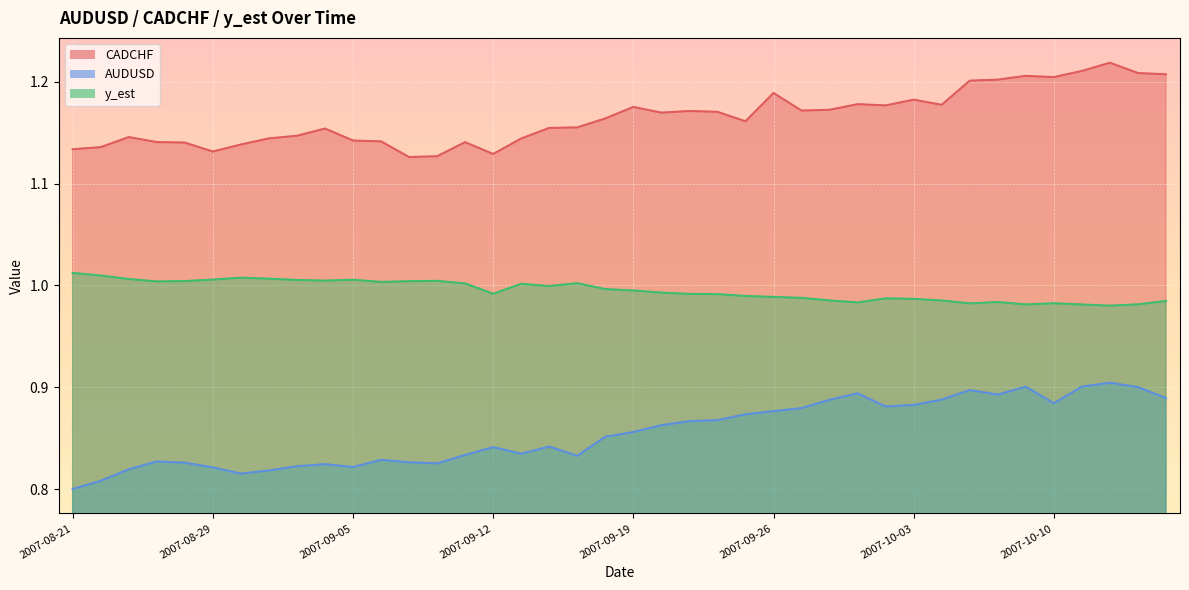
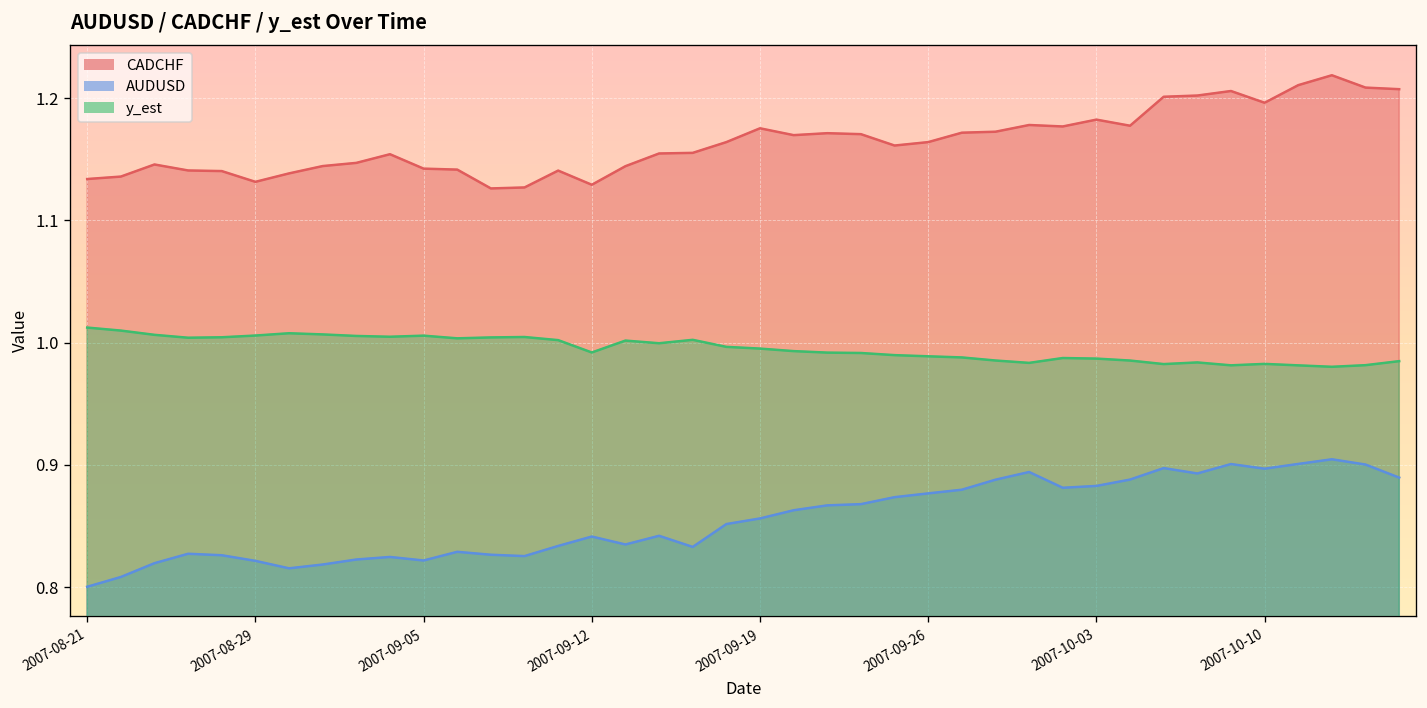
  {
    "CADCHF": {
      "2007-08-21": 1.134,
      "2007-08-29": 1.132,
      "2007-09-05": 1.142,
      "2007-09-12": 1.129,
      "2007-09-19": 1.175,
-     "2007-09-26": 1.189,
+     "2007-09-26": 1.164,
      "2007-10-03": 1.182,
-     "2007-10-10": 1.205
+     "2007-10-10": 1.196
    },
    "AUDUSD": {
      "2007-08-21": 0.800,
      "2007-08-29": 0.821,
      "2007-09-05": 0.822,
      "2007-09-12": 0.841,
      "2007-09-19": 0.856,
      "2007-09-26": 0.877,
      "2007-10-03": 0.883,
-     "2007-10-10": 0.884
+     "2007-10-10": 0.897
    },
    "y_est": {
      "2007-08-21": 1.012,
      "2007-08-29": 1.006,
      "2007-09-05": 1.006,
      "2007-09-12": 0.992,
      "2007-09-19": 0.995,
      "2007-09-26": 0.989,
      "2007-10-03": 0.987,
      "2007-10-10": 0.983
    }
  }
